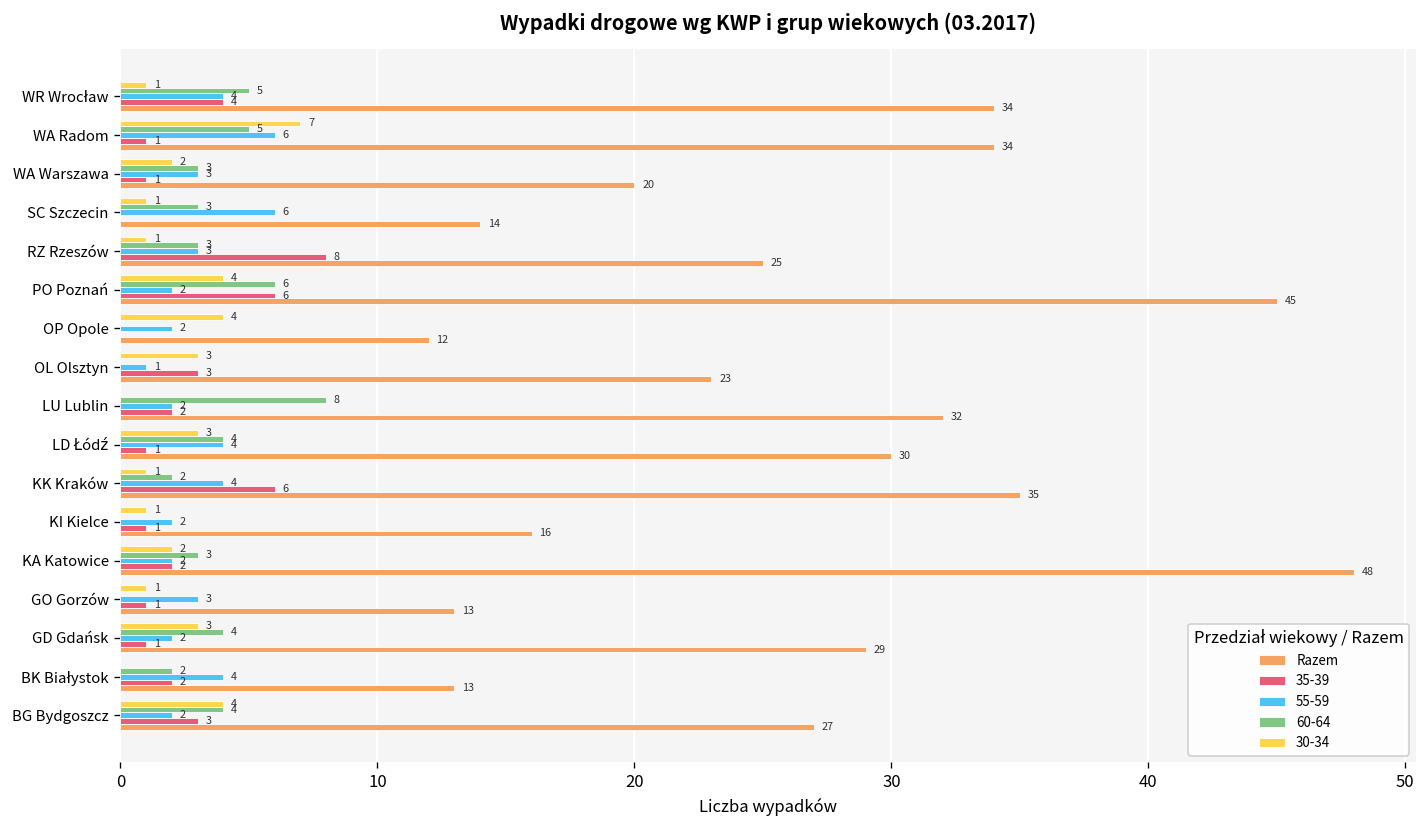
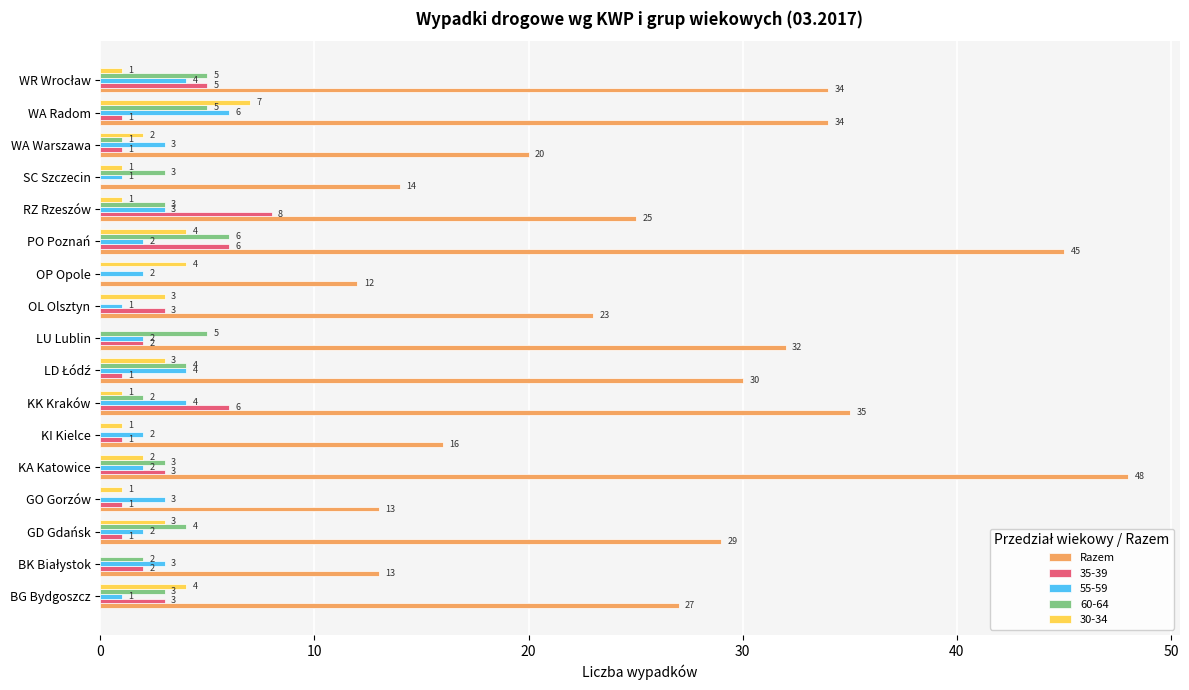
  {
    "35-39": {
-     "WR Wrocław": 4,
+     "WR Wrocław": 5,
      "WA Radom": 1,
      "WA Warszawa": 1,
      "RZ Rzeszów": 8,
      "PO Poznań": 6,
      "OL Olsztyn": 3,
      "LD Łódź": 1,
      "KK Kraków": 6,
      "KI Kielce": 1,
-     "KA Katowice": 2,
+     "KA Katowice": 3,
      "GO Gorzów": 1,
      "GD Gdańsk": 1,
      "BK Białystok": 2,
      "BG Bydgoszcz": 3
    },
    "55-59": {
      "WA Radom": 6,
-     "SC Szczecin": 6,
+     "SC Szczecin": 1,
      "PO Poznań": 2,
      "OP Opole": 2,
      "OL Olsztyn": 1,
      "KK Kraków": 4,
      "KI Kielce": 2,
      "GO Gorzów": 3,
      "GD Gdańsk": 2,
-     "BK Białystok": 4,
-     "BG Bydgoszcz": 2
+     "BK Białystok": 3,
+     "BG Bydgoszcz": 1
    },
    "60-64": {
      "WR Wrocław": 5,
      "WA Radom": 5,
-     "WA Warszawa": 3,
+     "WA Warszawa": 1,
      "SC Szczecin": 3,
      "PO Poznań": 6,
-     "LU Lublin": 8,
+     "LU Lublin": 5,
      "KK Kraków": 2,
      "KA Katowice": 3,
      "GD Gdańsk": 4,
      "BK Białystok": 2,
-     "BG Bydgoszcz": 4
+     "BG Bydgoszcz": 3
    }
  }
